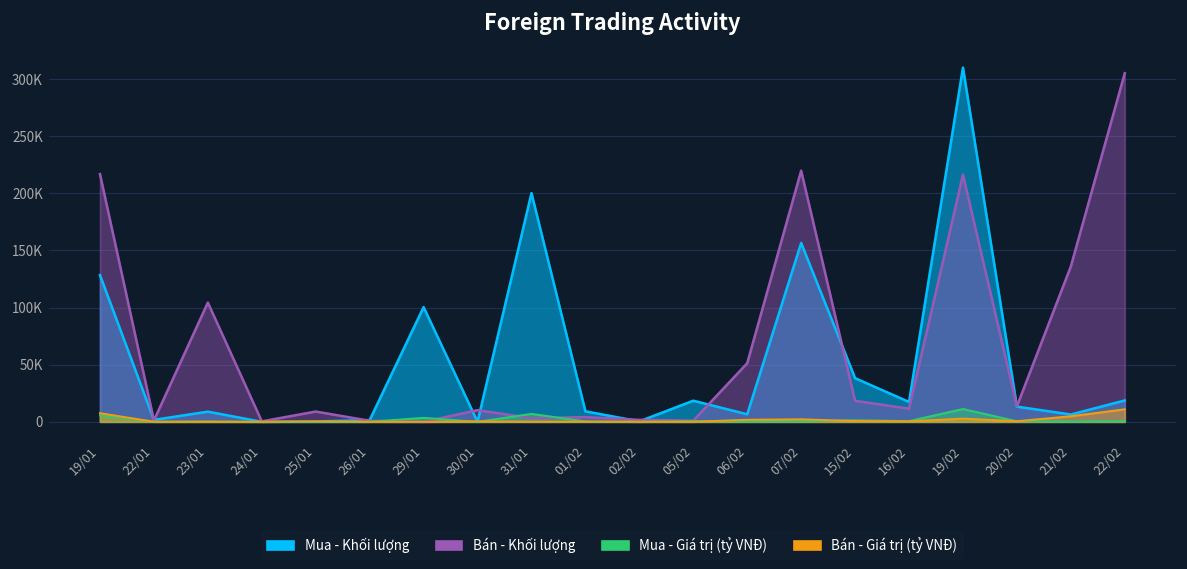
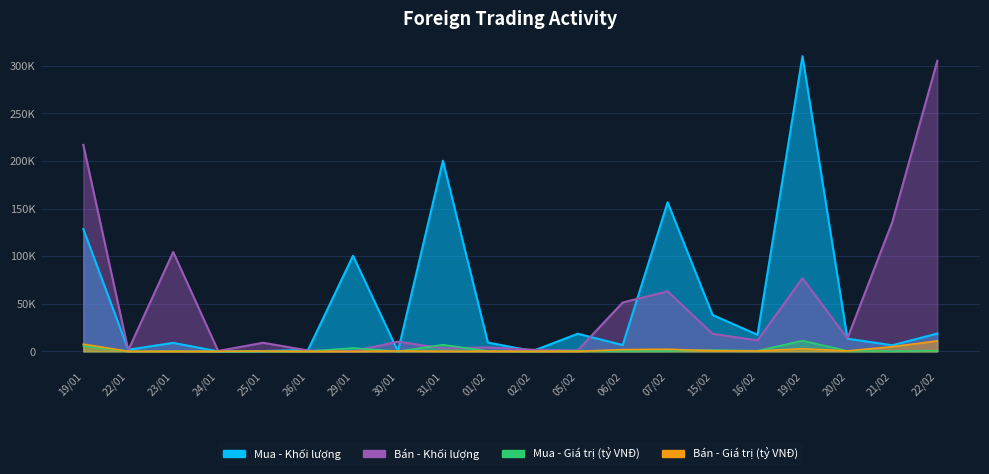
  {
    "Mua - Khối lượng": {
      "19/01": 130000,
      "23/01": 10000,
      "29/01": 100000,
      "31/01": 200000,
      "01/02": 10000,
      "05/02": 20000,
      "06/02": 10000,
      "07/02": 160000,
      "15/02": 40000,
      "16/02": 20000,
      "19/02": 310000,
      "22/02": 20000
    },
    "Bán - Khối lượng": {
      "19/01": 220000,
      "23/01": 100000,
      "25/01": 10000,
      "30/01": 10000,
      "31/01": 0,
      "01/02": 0,
      "06/02": 50000,
-     "07/02": 220000,
+     "07/02": 60000,
      "15/02": 20000,
      "16/02": 10000,
-     "19/02": 220000,
+     "19/02": 80000,
      "21/02": 140000,
      "22/02": 310000
    },
    "Mua - Giá trị (tỷ VNĐ)": {
      "29/01": 0,
      "31/01": 10000,
      "19/02": 10000,
      "21/02": 0,
      "22/02": 0
    },
    "Bán - Giá trị (tỷ VNĐ)": {
      "31/01": 0,
      "19/02": 0,
      "22/02": 10000
    }
  }
